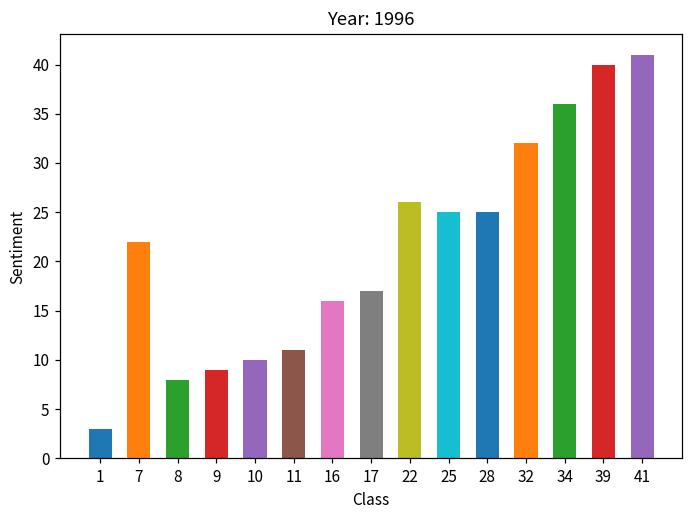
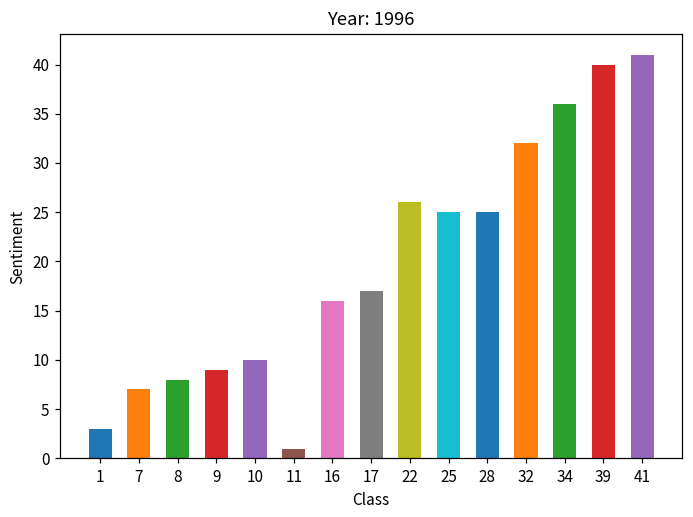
  {
    "1": 3,
-   "7": 22,
+   "7": 7,
    "8": 8,
    "9": 9,
    "10": 10,
-   "11": 11,
+   "11": 1,
    "16": 16,
    "17": 17,
    "22": 26,
    "25": 25,
    "28": 25,
    "32": 32,
    "34": 36,
    "39": 40,
    "41": 41
  }
